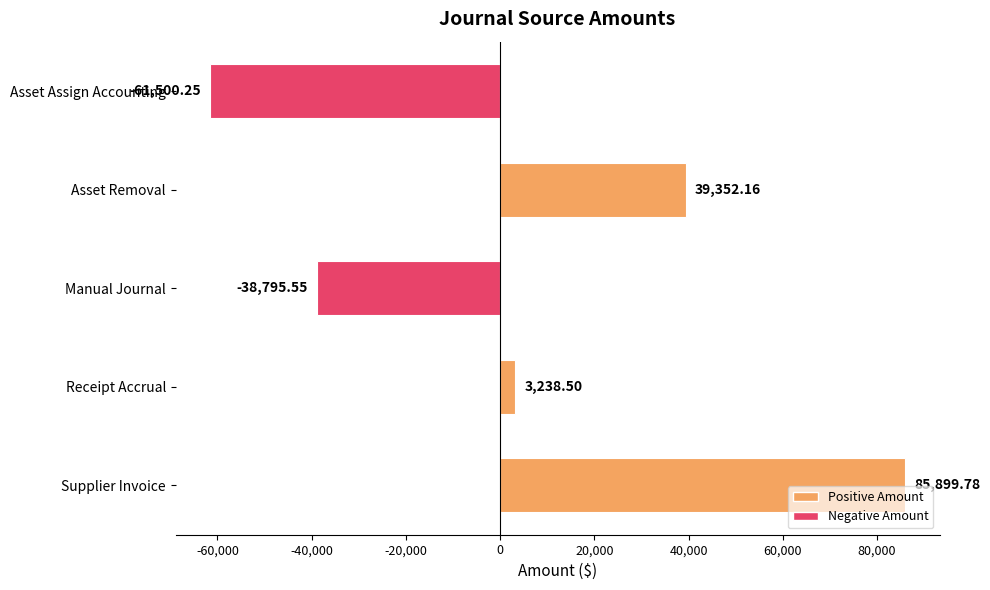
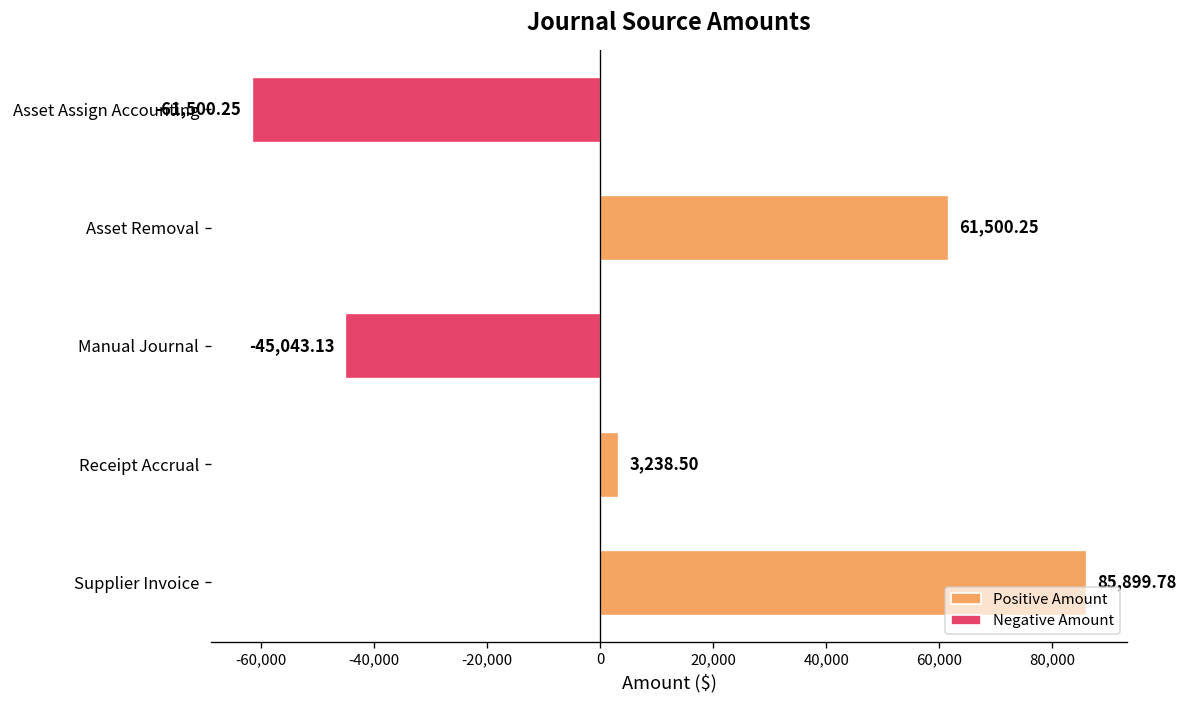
  {
    "Asset Assign Accounting": "-61,500.25",
-   "Asset Removal": "39,352.16",
-   "Manual Journal": "-38,795.55",
+   "Asset Removal": "61,500.25",
+   "Manual Journal": "-45,043.13",
    "Receipt Accrual": "3,238.50"
  }
